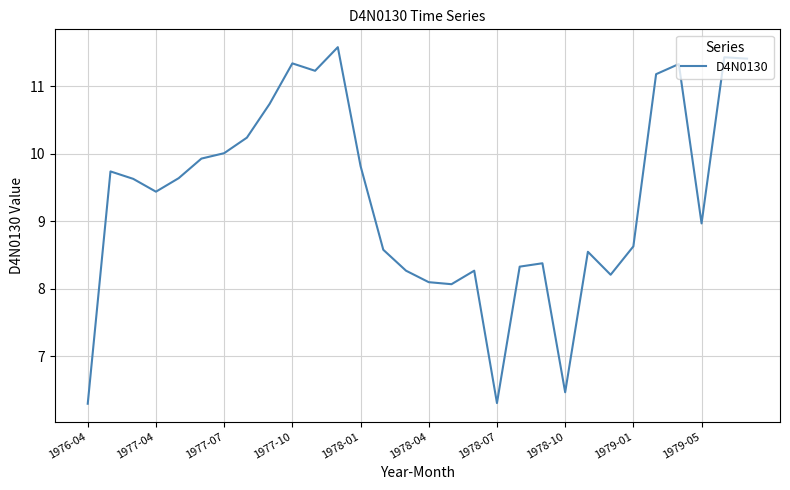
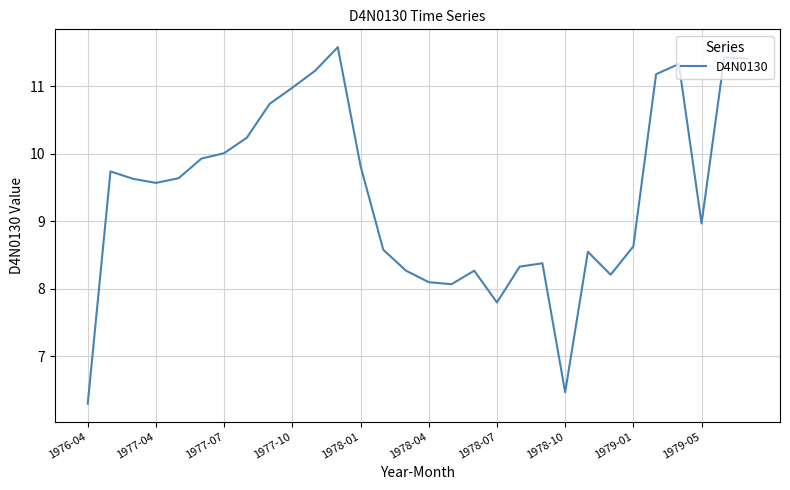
  {
    "1976-04": 6.3,
-   "1977-04": 9.4,
+   "1977-04": 9.6,
    "1977-07": 10.0,
-   "1977-10": 11.3,
+   "1977-10": 11.0,
    "1978-01": 9.8,
    "1978-04": 8.1,
-   "1978-07": 6.3,
+   "1978-07": 7.8,
    "1978-10": 6.5,
    "1979-01": 8.6,
    "1979-05": 9.0
  }
